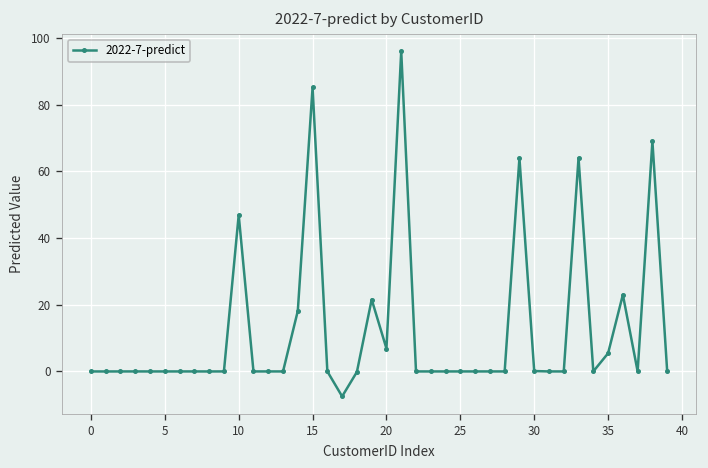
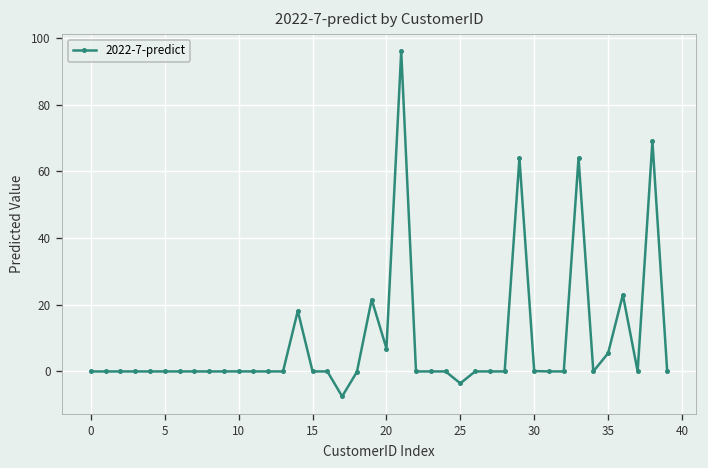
  {
    "0": 0,
    "5": 0,
-   "10": 47,
-   "15": 85,
+   "10": 0,
+   "15": 0,
    "20": 7,
-   "25": 0,
+   "25": -4,
    "30": 0,
    "35": 5
  }
